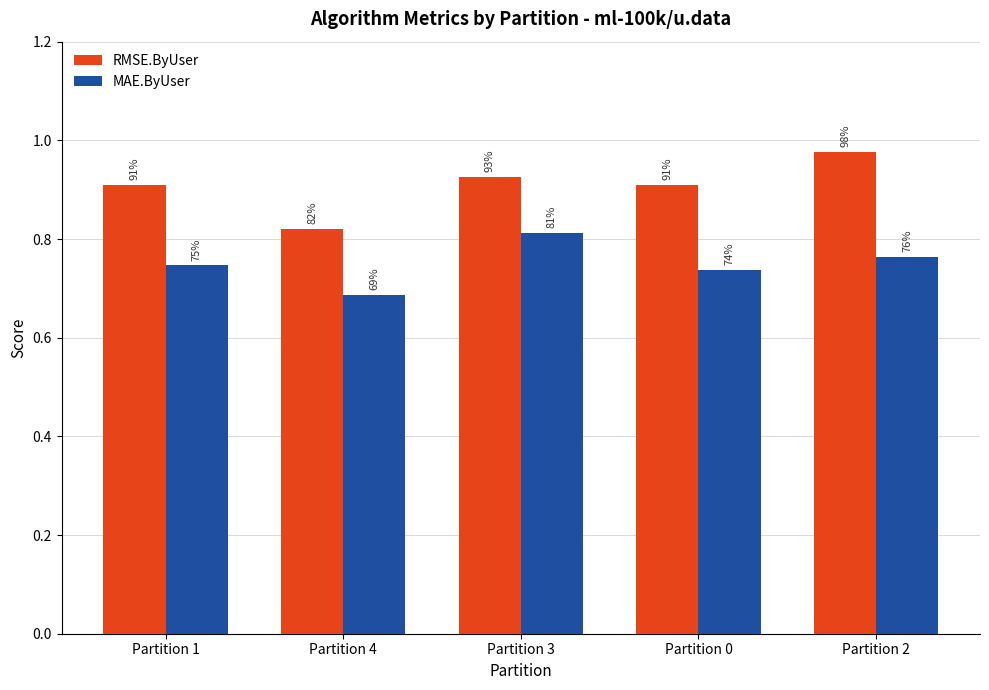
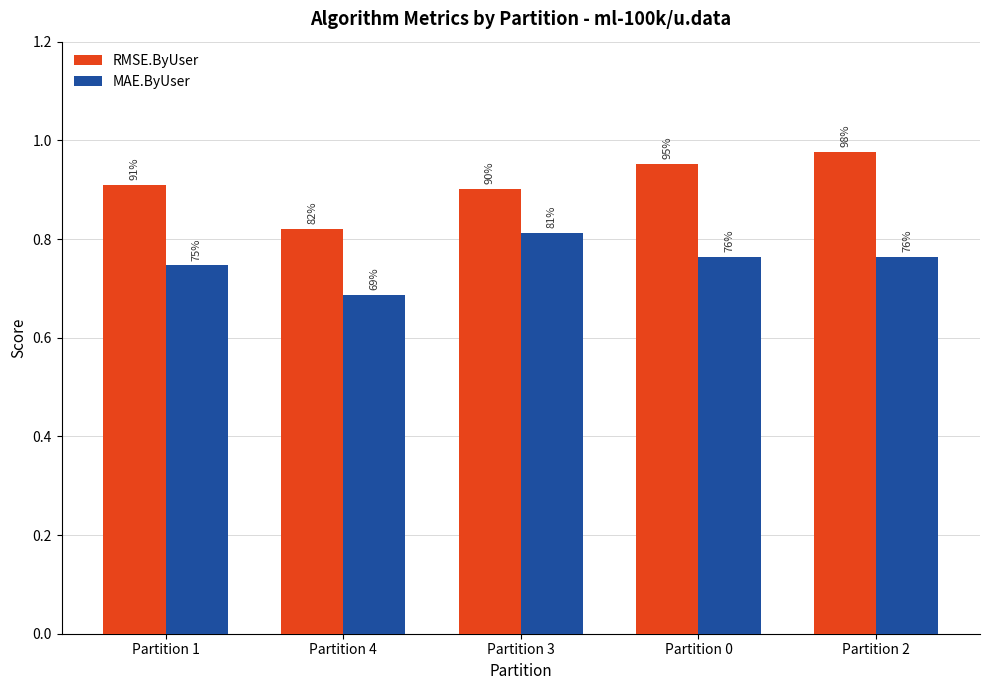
  {
    "RMSE.ByUser": {
      "Partition 1": "91%",
      "Partition 4": "82%",
-     "Partition 3": "93%",
-     "Partition 0": "91%",
+     "Partition 3": "90%",
+     "Partition 0": "95%",
      "Partition 2": "98%"
    },
    "MAE.ByUser": {
      "Partition 1": "75%",
      "Partition 4": "69%",
      "Partition 3": "81%",
-     "Partition 0": "74%",
+     "Partition 0": "76%",
      "Partition 2": "76%"
    }
  }
